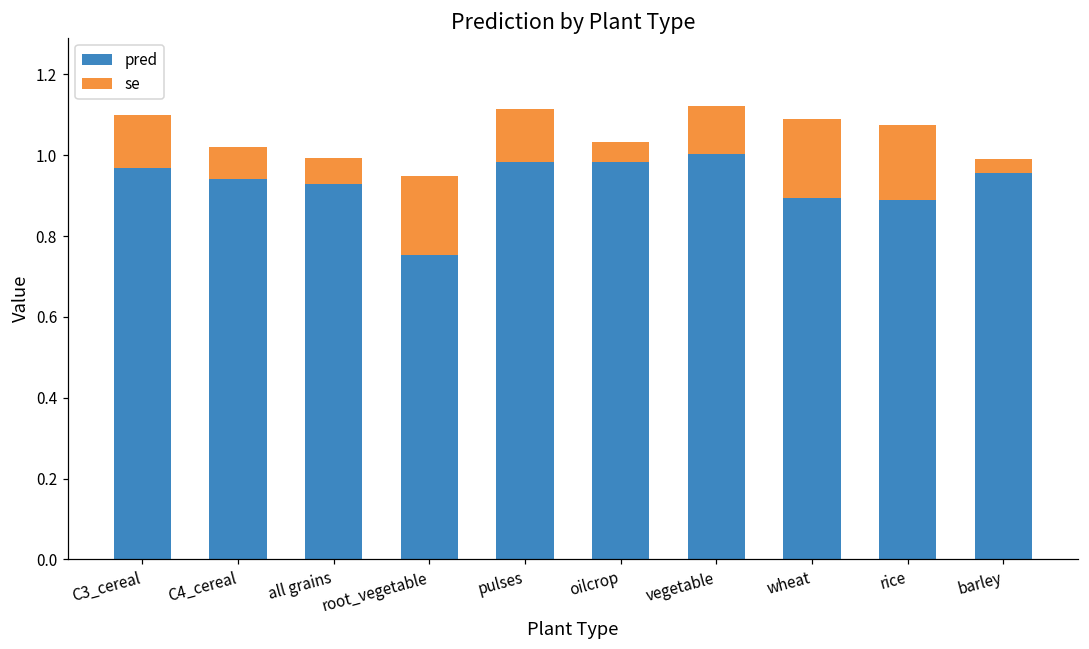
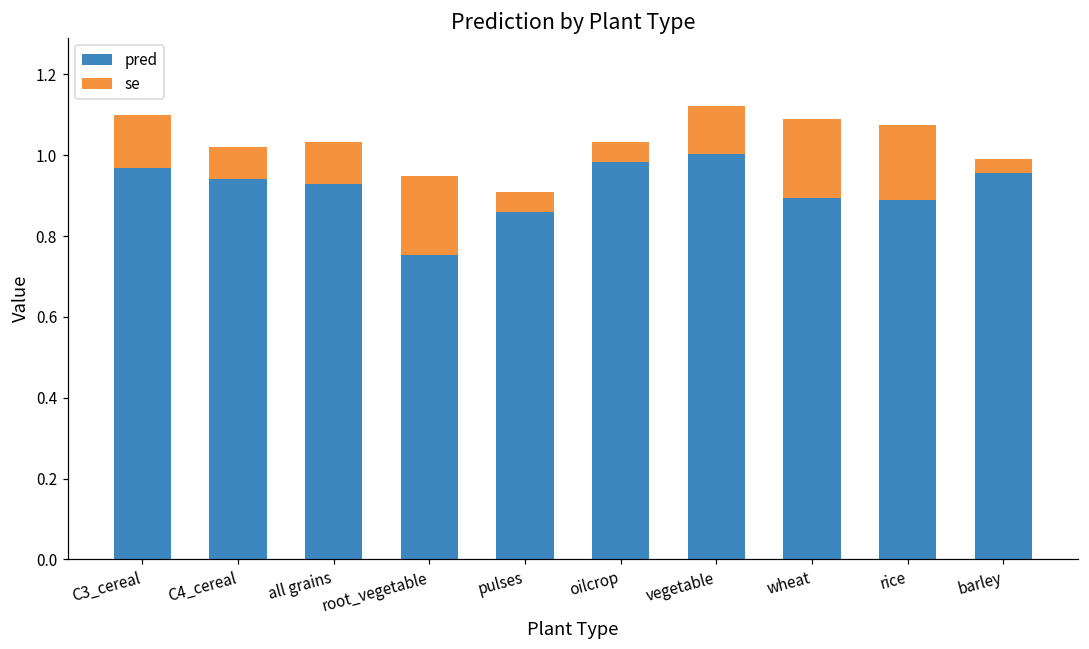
  {
    "pred": {
      "C3_cereal": 0.97,
      "C4_cereal": 0.94,
      "all grains": 0.93,
      "root_vegetable": 0.75,
-     "pulses": 0.98,
+     "pulses": 0.86,
      "oilcrop": 0.98,
      "vegetable": 1.00,
      "wheat": 0.89,
      "rice": 0.89,
      "barley": 0.96
    },
    "se": {
      "C3_cereal": 0.13,
      "C4_cereal": 0.08,
-     "all grains": 0.06,
+     "all grains": 0.10,
      "root_vegetable": 0.20,
-     "pulses": 0.13,
+     "pulses": 0.05,
      "oilcrop": 0.05,
      "vegetable": 0.12,
      "wheat": 0.20,
      "rice": 0.19,
      "barley": 0.04
    }
  }
